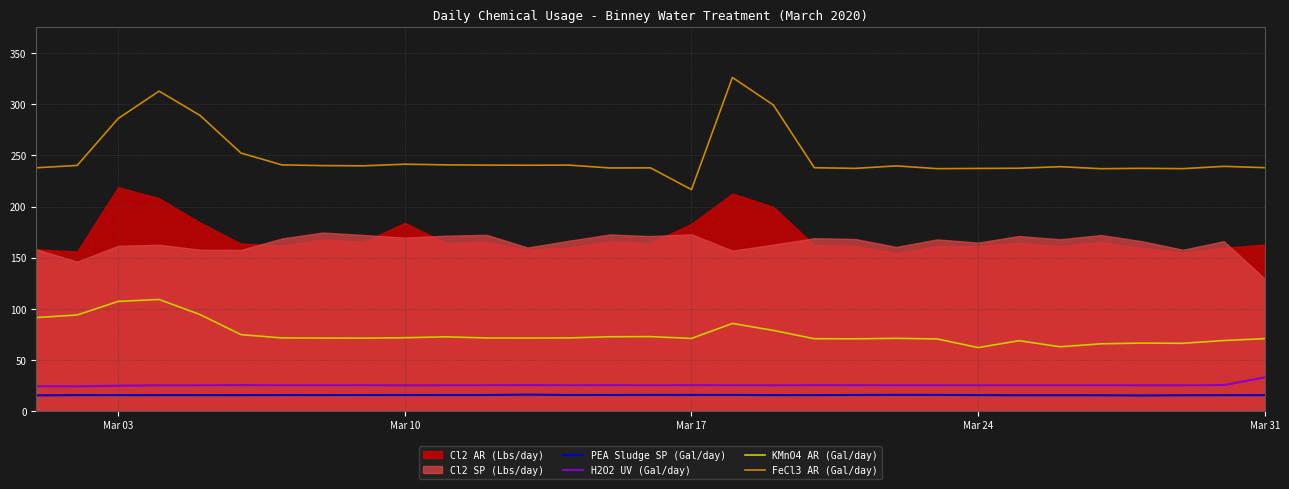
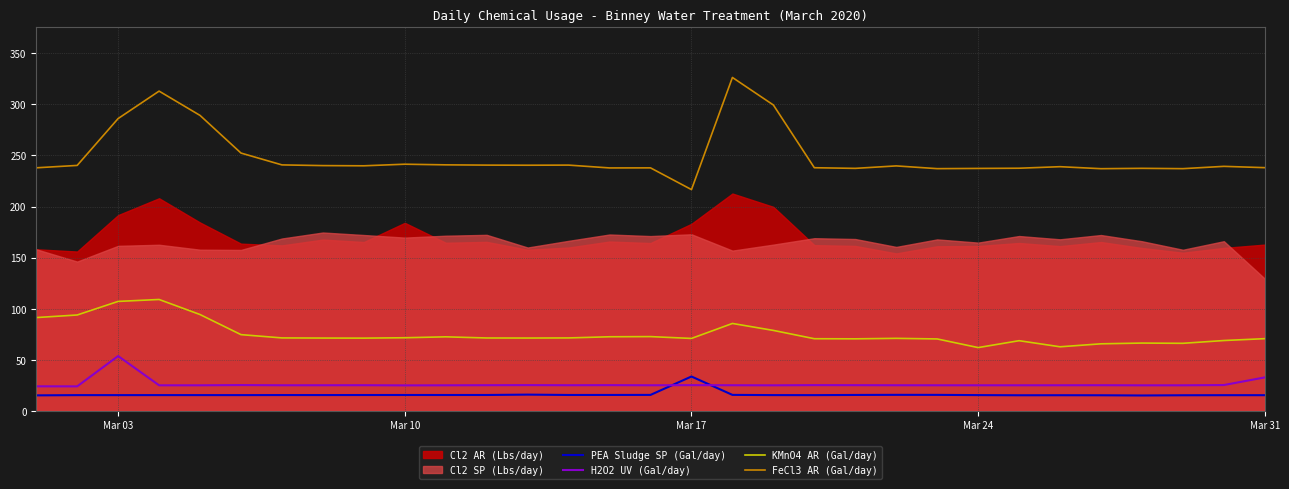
  {
    "Cl2 AR (Lbs/day)": {
-     "Mar 03": 219,
+     "Mar 03": 192,
      "Mar 10": 184,
      "Mar 17": 183,
      "Mar 24": 161,
      "Mar 31": 163
    },
    "PEA Sludge SP (Gal/day)": {
      "Mar 03": 15,
      "Mar 10": 16,
-     "Mar 17": 16,
+     "Mar 17": 34,
      "Mar 24": 15,
      "Mar 31": 15
    },
    "H2O2 UV (Gal/day)": {
-     "Mar 03": 25,
+     "Mar 03": 54,
      "Mar 10": 25,
      "Mar 17": 25,
      "Mar 24": 25,
      "Mar 31": 33
    },
    "Cl2 SP (Lbs/day)": {
      "Mar 03": 162,
      "Mar 10": 170,
      "Mar 17": 173,
      "Mar 24": 165,
      "Mar 31": 129
    },
    "KMnO4 AR (Gal/day)": {
      "Mar 03": 107,
      "Mar 10": 72,
      "Mar 17": 71,
      "Mar 24": 62,
      "Mar 31": 71
    },
    "FeCl3 AR (Gal/day)": {
      "Mar 03": 286,
      "Mar 10": 241,
      "Mar 17": 217,
      "Mar 24": 237,
      "Mar 31": 238
    }
  }
